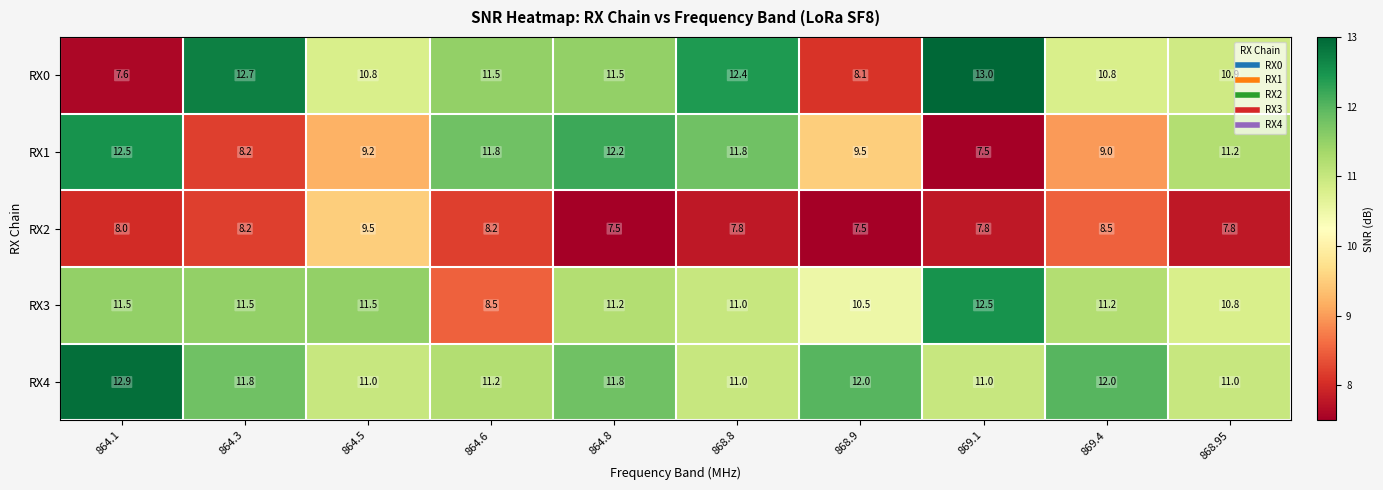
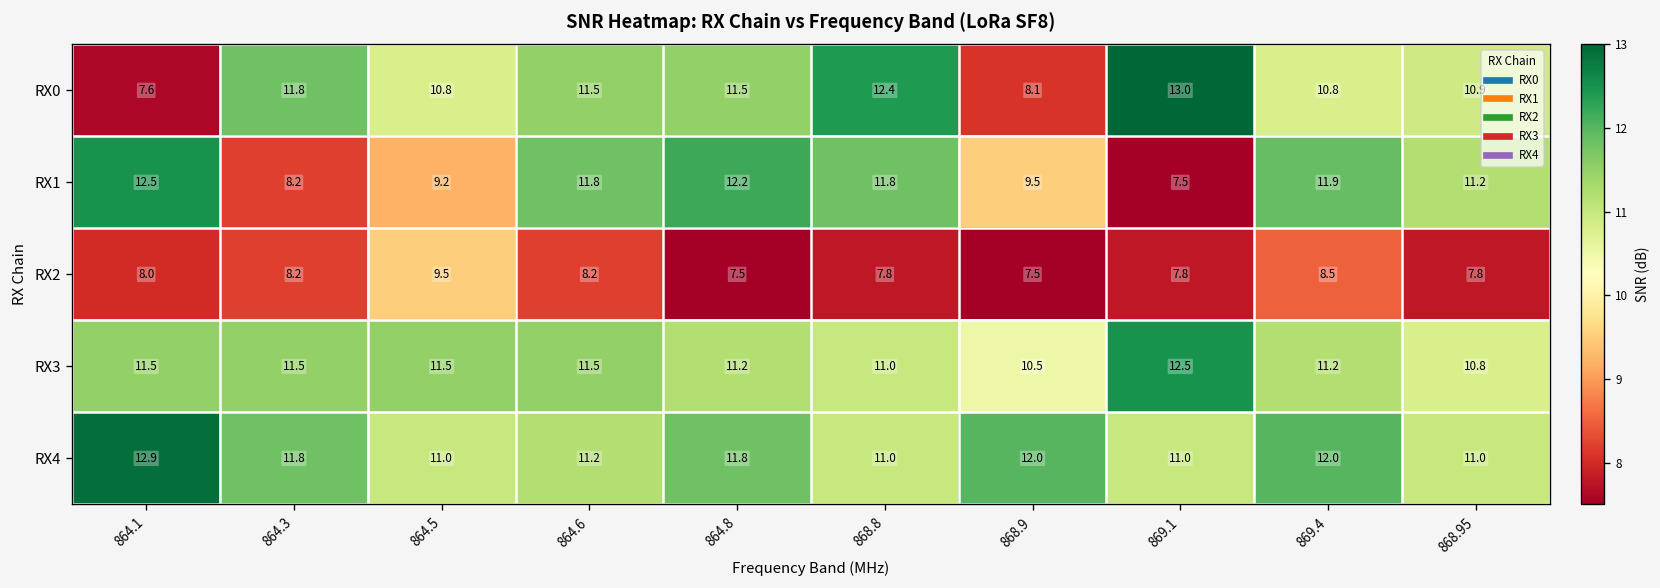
  {
    "RX0": {
-     "864.3": 12.7
+     "864.3": 11.8
    },
    "RX1": {
-     "869.4": 9.0
+     "869.4": 11.9
    },
    "RX3": {
-     "864.6": 8.5
+     "864.6": 11.5
    }
  }
